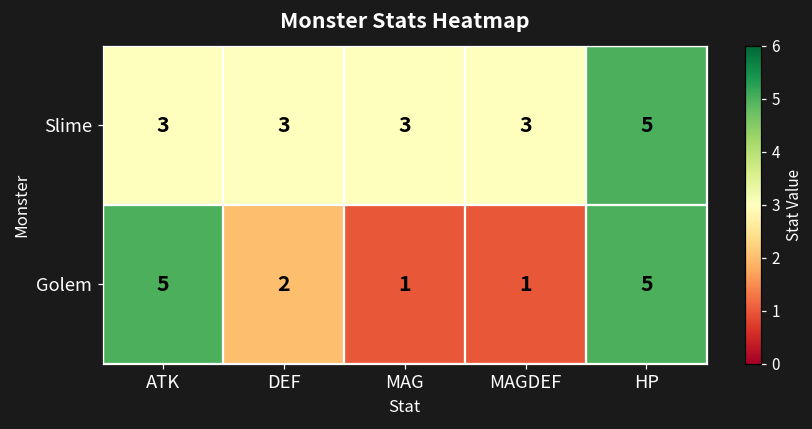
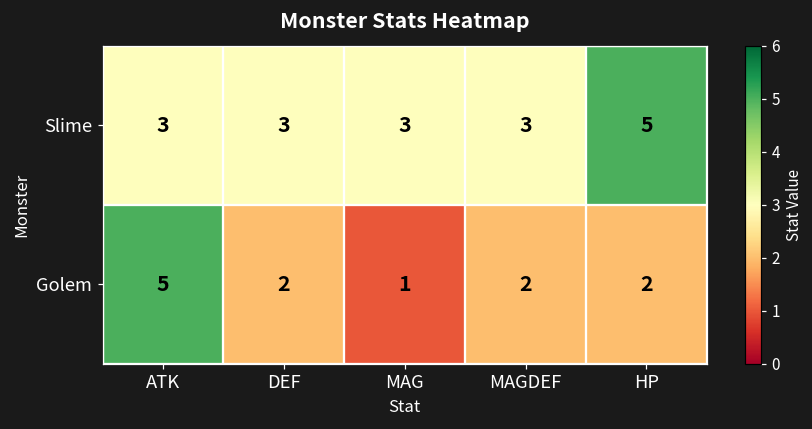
  {
    "Slime": {
      "ATK": 3,
      "DEF": 3,
      "MAG": 3,
      "MAGDEF": 3,
      "HP": 5
    },
    "Golem": {
      "ATK": 5,
      "DEF": 2,
      "MAG": 1,
-     "MAGDEF": 1,
-     "HP": 5
+     "MAGDEF": 2,
+     "HP": 2
    }
  }
